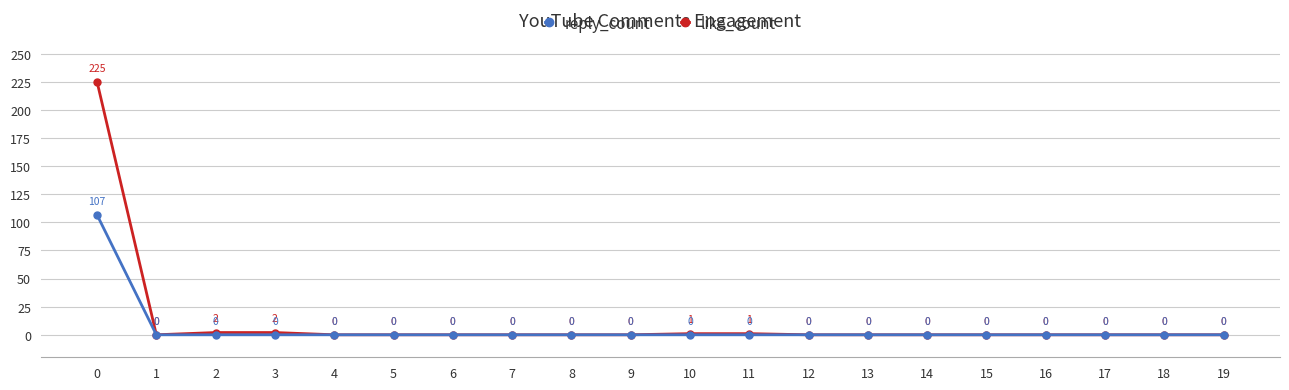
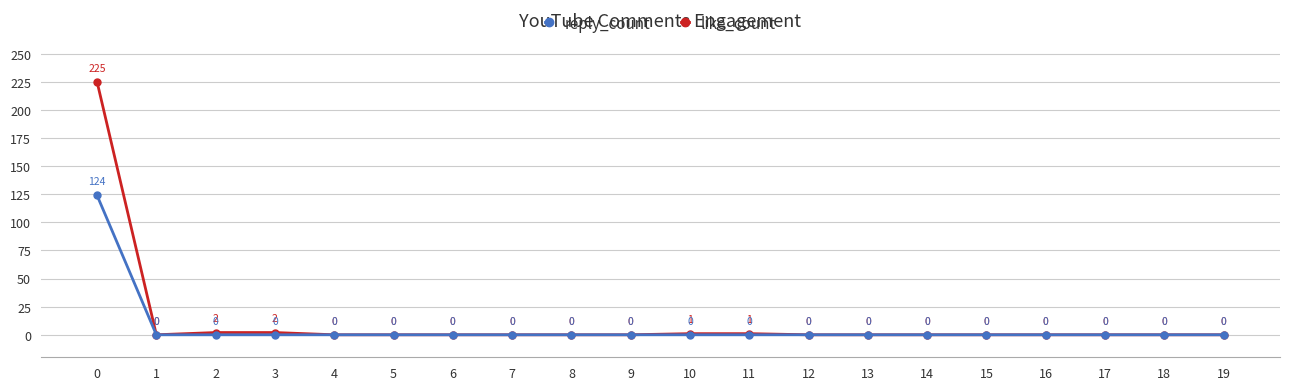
  {
    "like_count": {
      "0": 225
    },
    "reply_count": {
-     "0": 107
+     "0": 124
    }
  }
